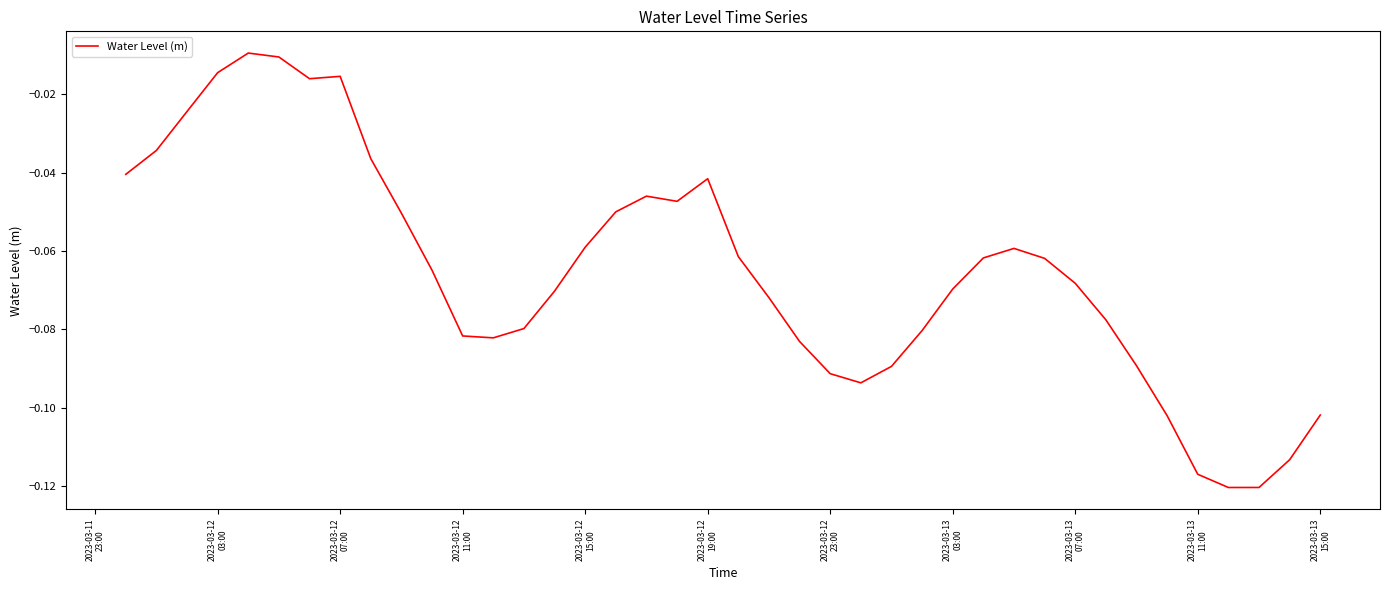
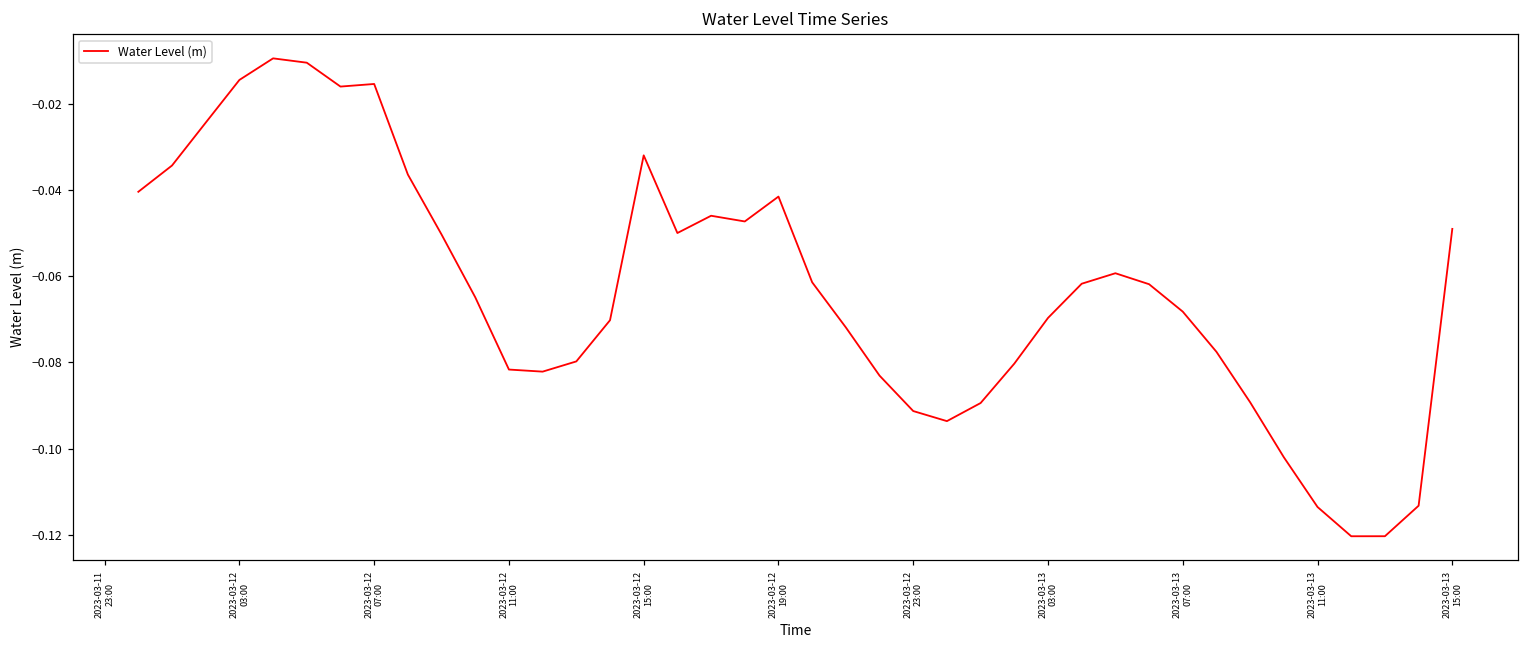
  {
    "2023-03-12 03:00": -0.014,
    "2023-03-12 07:00": -0.015,
    "2023-03-12 11:00": -0.082,
-   "2023-03-12 15:00": -0.059,
+   "2023-03-12 15:00": -0.032,
    "2023-03-12 19:00": -0.042,
    "2023-03-12 23:00": -0.091,
    "2023-03-13 03:00": -0.070,
    "2023-03-13 07:00": -0.068,
-   "2023-03-13 11:00": -0.117,
-   "2023-03-13 15:00": -0.102
+   "2023-03-13 11:00": -0.114,
+   "2023-03-13 15:00": -0.049
  }
